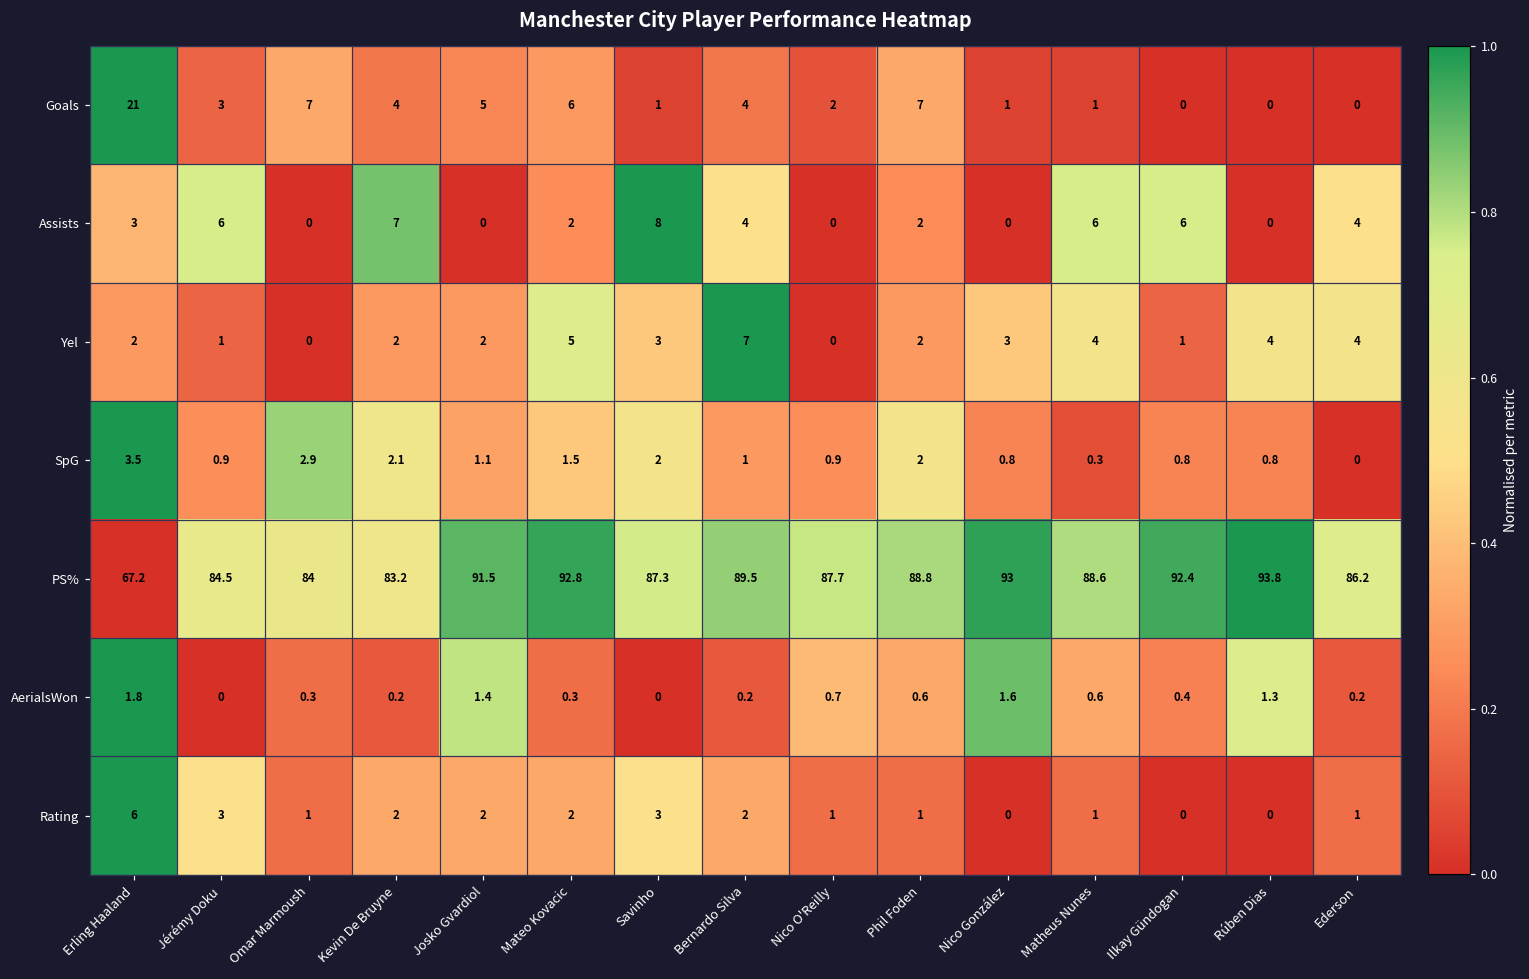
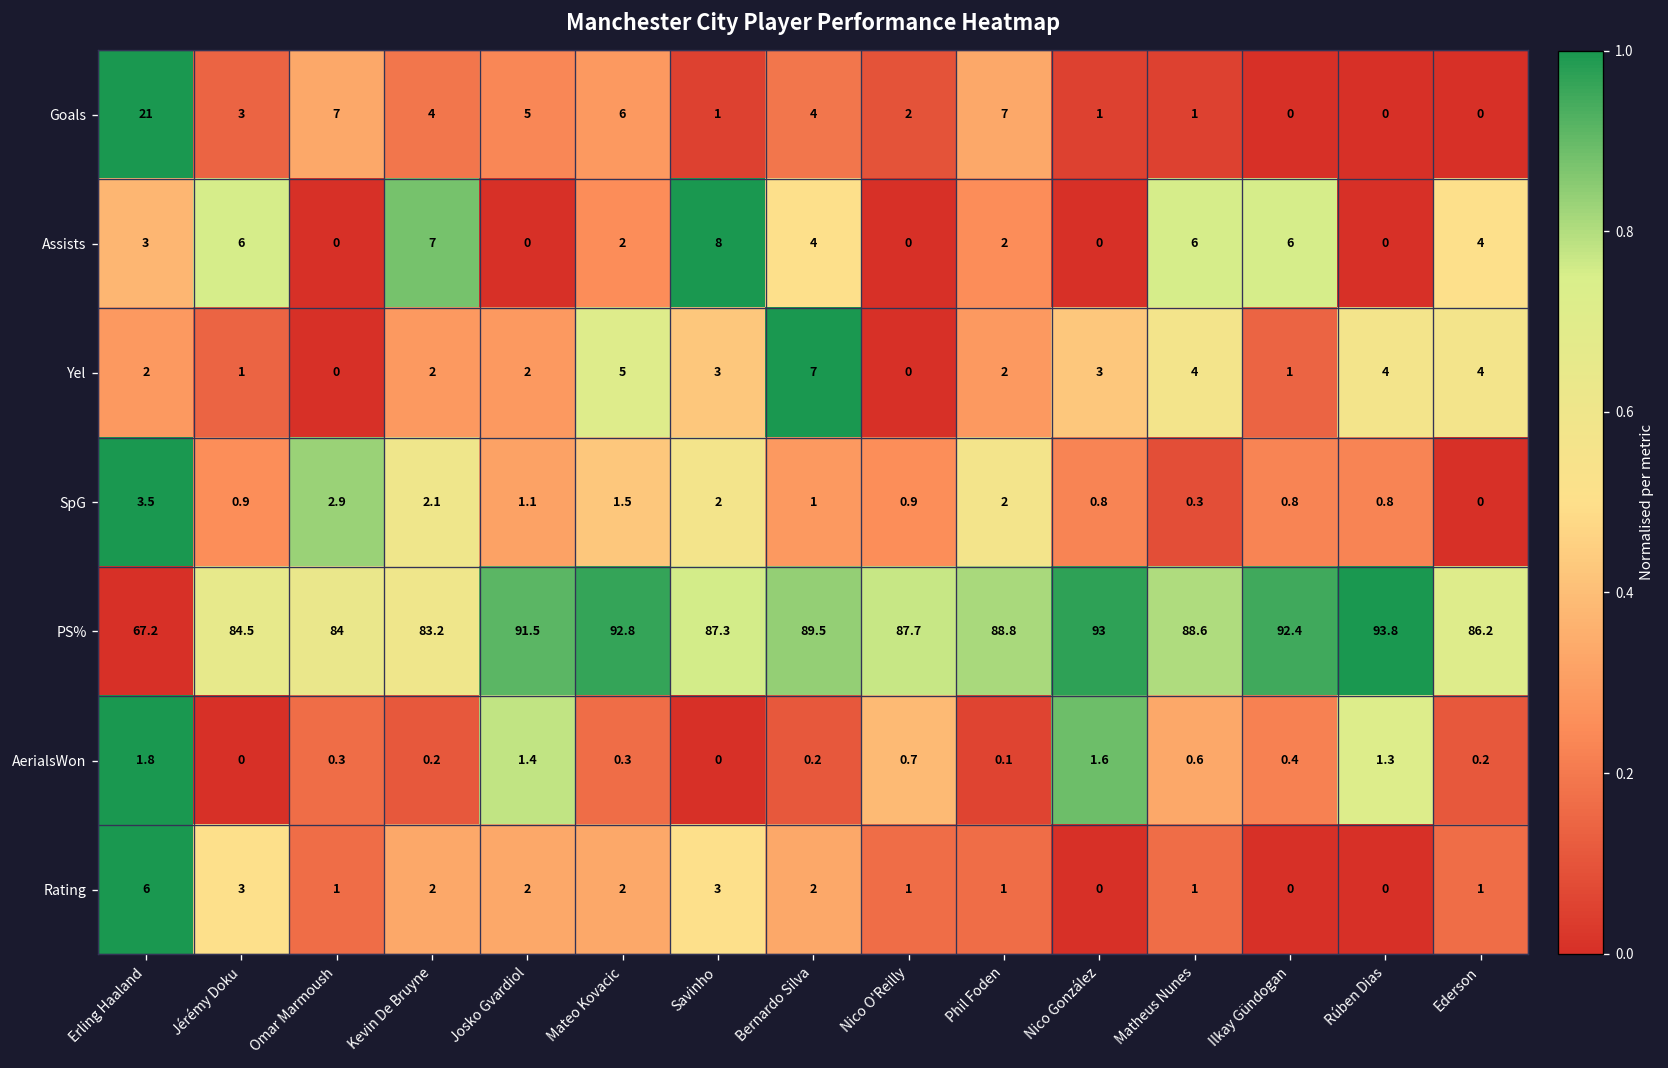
  {
    "Goals": {
      "Erling Haaland": 21,
      "Jérémy Doku": 3,
      "Omar Marmoush": 7,
      "Kevin De Bruyne": 4,
      "Josko Gvardiol": 5,
      "Mateo Kovacic": 6,
      "Savinho": 1,
      "Bernardo Silva": 4,
      "Nico O'Reilly": 2,
      "Phil Foden": 7,
      "Nico González": 1,
      "Matheus Nunes": 1,
      "Ilkay Gündogan": 0,
      "Rúben Dias": 0,
      "Ederson": 0
    },
    "Assists": {
      "Erling Haaland": 3,
      "Jérémy Doku": 6,
      "Omar Marmoush": 0,
      "Kevin De Bruyne": 7,
      "Josko Gvardiol": 0,
      "Mateo Kovacic": 2,
      "Savinho": 8,
      "Bernardo Silva": 4,
      "Nico O'Reilly": 0,
      "Phil Foden": 2,
      "Nico González": 0,
      "Matheus Nunes": 6,
      "Ilkay Gündogan": 6,
      "Rúben Dias": 0,
      "Ederson": 4
    },
    "Yel": {
      "Erling Haaland": 2,
      "Jérémy Doku": 1,
      "Omar Marmoush": 0,
      "Kevin De Bruyne": 2,
      "Josko Gvardiol": 2,
      "Mateo Kovacic": 5,
      "Savinho": 3,
      "Bernardo Silva": 7,
      "Nico O'Reilly": 0,
      "Phil Foden": 2,
      "Nico González": 3,
      "Matheus Nunes": 4,
      "Ilkay Gündogan": 1,
      "Rúben Dias": 4,
      "Ederson": 4
    },
    "SpG": {
      "Erling Haaland": 3.5,
      "Jérémy Doku": 0.9,
      "Omar Marmoush": 2.9,
      "Kevin De Bruyne": 2.1,
      "Josko Gvardiol": 1.1,
      "Mateo Kovacic": 1.5,
      "Savinho": 2,
      "Bernardo Silva": 1,
      "Nico O'Reilly": 0.9,
      "Phil Foden": 2,
      "Nico González": 0.8,
      "Matheus Nunes": 0.3,
      "Ilkay Gündogan": 0.8,
      "Rúben Dias": 0.8,
      "Ederson": 0
    },
    "PS%": {
      "Erling Haaland": 67.2,
      "Jérémy Doku": 84.5,
      "Omar Marmoush": 84,
      "Kevin De Bruyne": 83.2,
      "Josko Gvardiol": 91.5,
      "Mateo Kovacic": 92.8,
      "Savinho": 87.3,
      "Bernardo Silva": 89.5,
      "Nico O'Reilly": 87.7,
      "Phil Foden": 88.8,
      "Nico González": 93,
      "Matheus Nunes": 88.6,
      "Ilkay Gündogan": 92.4,
      "Rúben Dias": 93.8,
      "Ederson": 86.2
    },
    "AerialsWon": {
      "Erling Haaland": 1.8,
      "Jérémy Doku": 0,
      "Omar Marmoush": 0.3,
      "Kevin De Bruyne": 0.2,
      "Josko Gvardiol": 1.4,
      "Mateo Kovacic": 0.3,
      "Savinho": 0,
      "Bernardo Silva": 0.2,
      "Nico O'Reilly": 0.7,
-     "Phil Foden": 0.6,
+     "Phil Foden": 0.1,
      "Nico González": 1.6,
      "Matheus Nunes": 0.6,
      "Ilkay Gündogan": 0.4,
      "Rúben Dias": 1.3,
      "Ederson": 0.2
    },
    "Rating": {
      "Erling Haaland": 6,
      "Jérémy Doku": 3,
      "Omar Marmoush": 1,
      "Kevin De Bruyne": 2,
      "Josko Gvardiol": 2,
      "Mateo Kovacic": 2,
      "Savinho": 3,
      "Bernardo Silva": 2,
      "Nico O'Reilly": 1,
      "Phil Foden": 1,
      "Nico González": 0,
      "Matheus Nunes": 1,
      "Ilkay Gündogan": 0,
      "Rúben Dias": 0,
      "Ederson": 1
    }
  }
